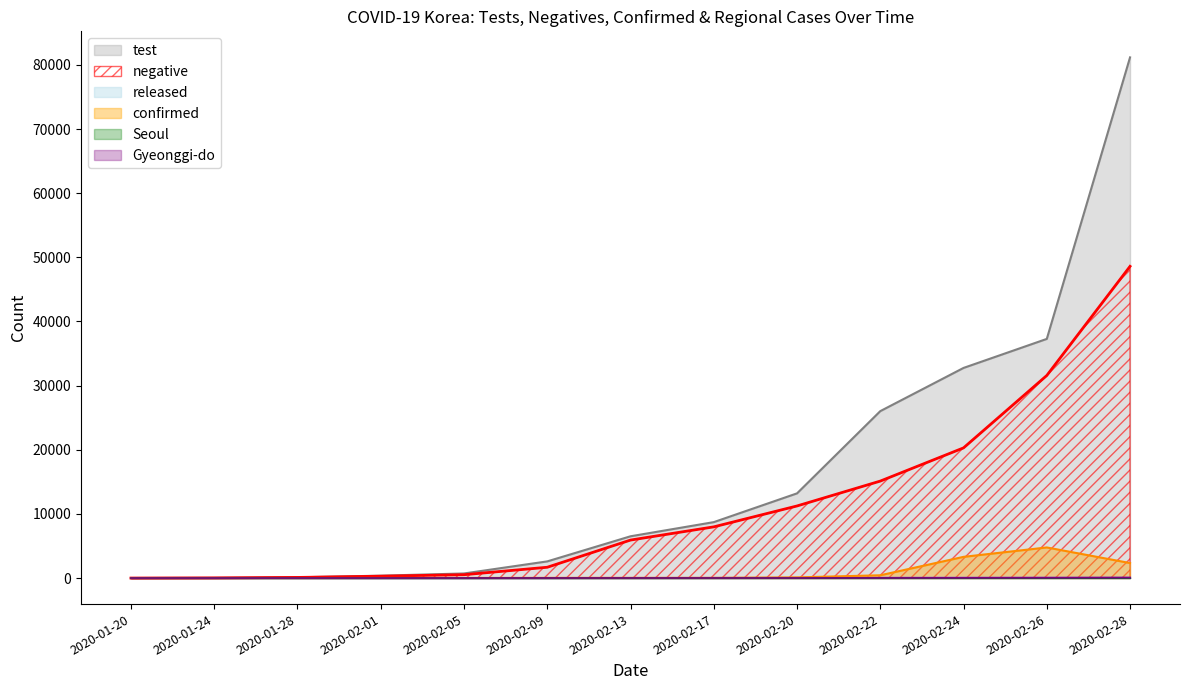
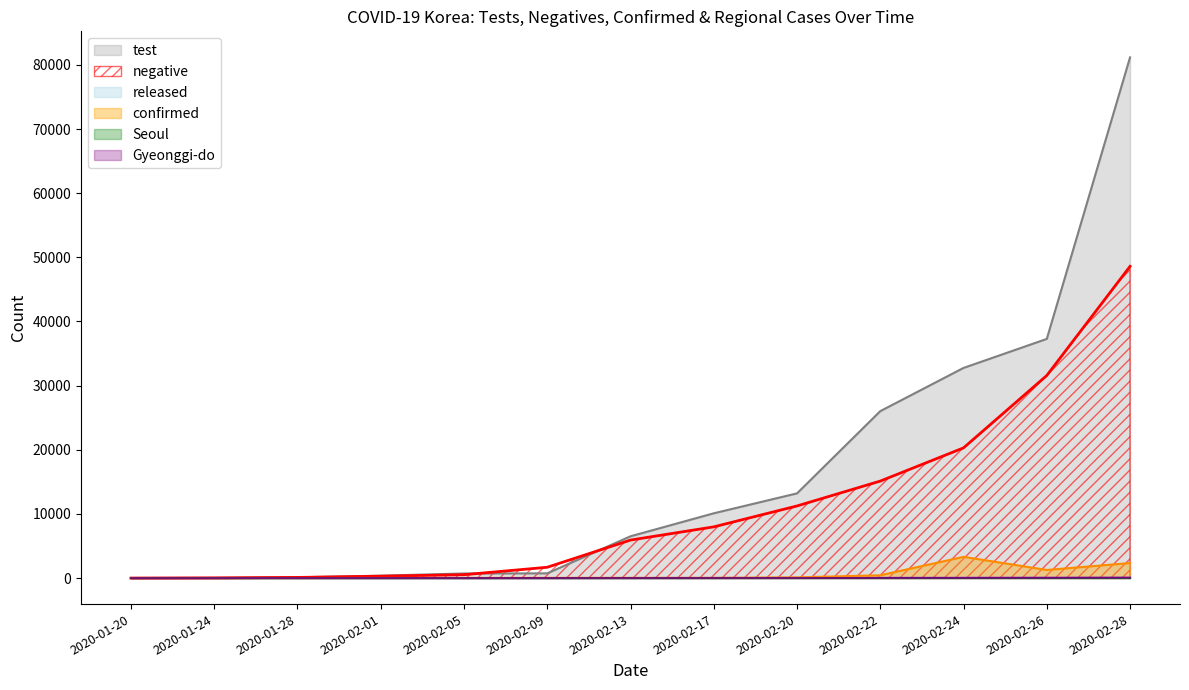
  {
    "test": {
-     "2020-02-09": 3000,
+     "2020-02-09": 1000,
      "2020-02-13": 7000,
-     "2020-02-17": 9000,
+     "2020-02-17": 10000,
      "2020-02-20": 13000,
      "2020-02-22": 26000,
      "2020-02-24": 33000,
      "2020-02-26": 37000,
      "2020-02-28": 81000
    },
    "Gyeonggi-do": {
      "2020-02-22": 0,
      "2020-02-24": 0,
      "2020-02-26": 0,
      "2020-02-28": 0
    },
    "confirmed": {
      "2020-02-22": 0,
      "2020-02-24": 3000,
-     "2020-02-26": 5000,
+     "2020-02-26": 1000,
      "2020-02-28": 2000
    }
  }
